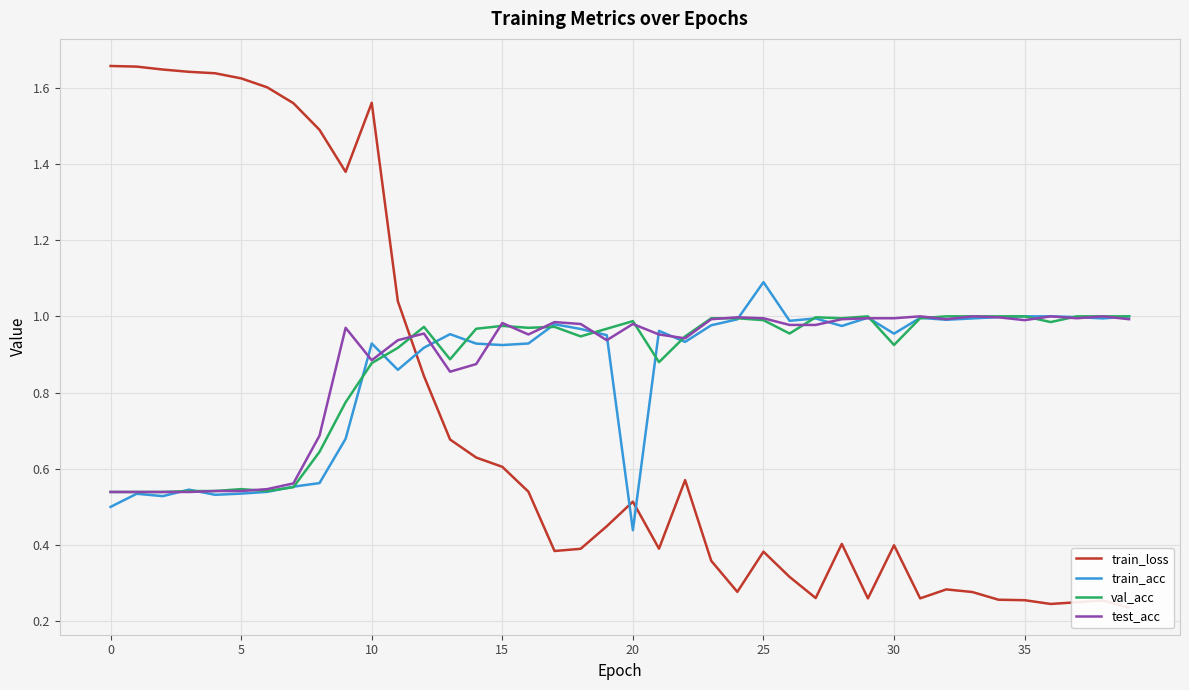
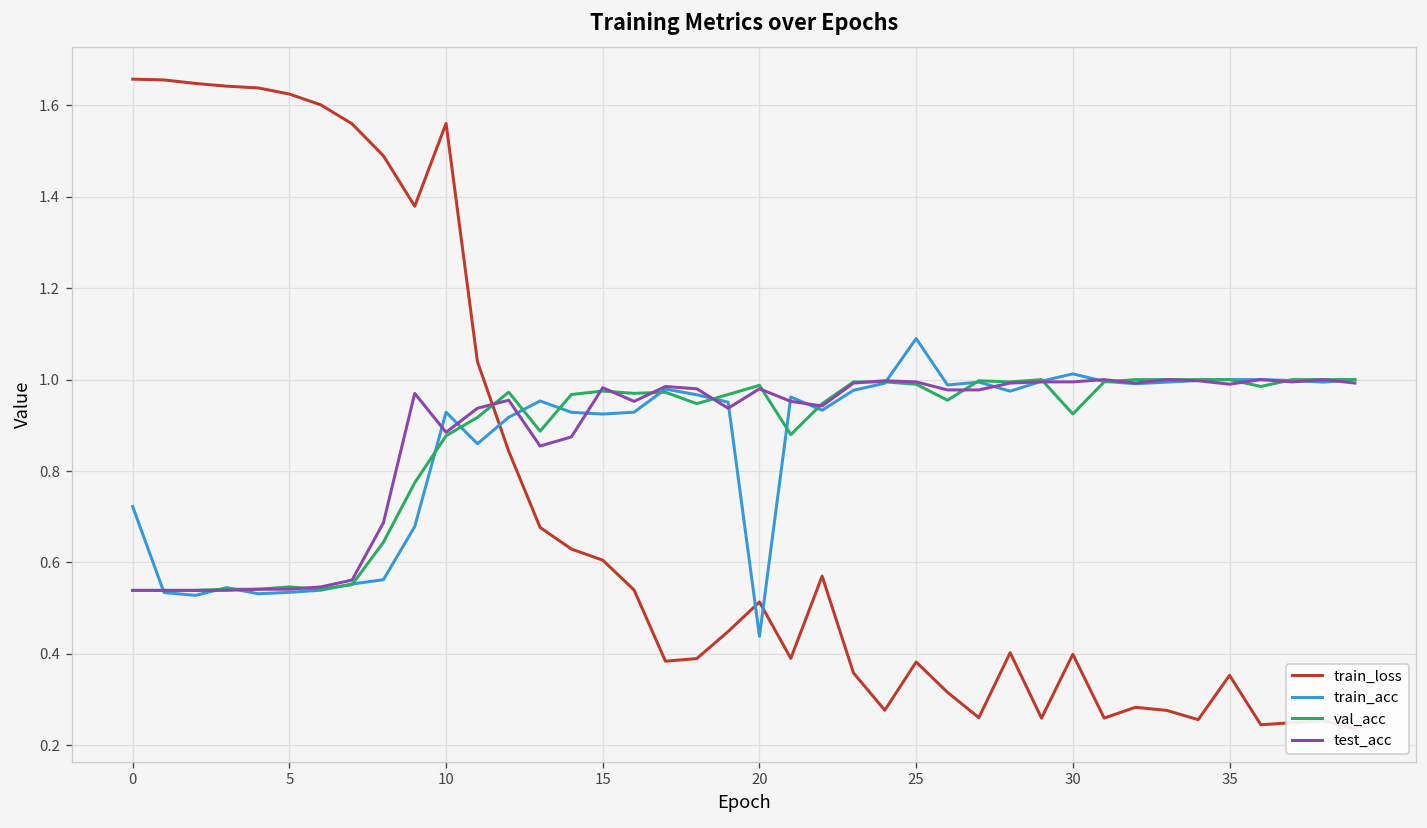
  {
    "train_loss": {
      "0": 1.66,
      "5": 1.62,
      "10": 1.56,
      "15": 0.60,
      "20": 0.51,
      "25": 0.38,
      "30": 0.40,
-     "35": 0.25
+     "35": 0.35
    },
    "train_acc": {
-     "0": 0.50,
+     "0": 0.72,
      "5": 0.53,
      "10": 0.93,
      "15": 0.92,
      "20": 0.44,
      "25": 1.09,
-     "30": 0.95
+     "30": 1.01
    },
    "val_acc": {
      "10": 0.88,
      "15": 0.97,
      "20": 0.99,
      "30": 0.92
    },
    "test_acc": {
      "10": 0.88,
      "15": 0.98,
      "20": 0.98,
      "30": 0.99,
      "35": 0.99
    }
  }
